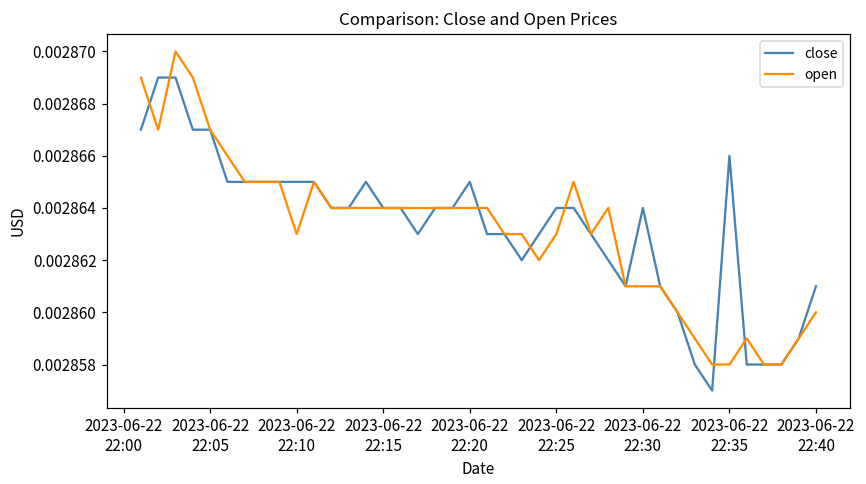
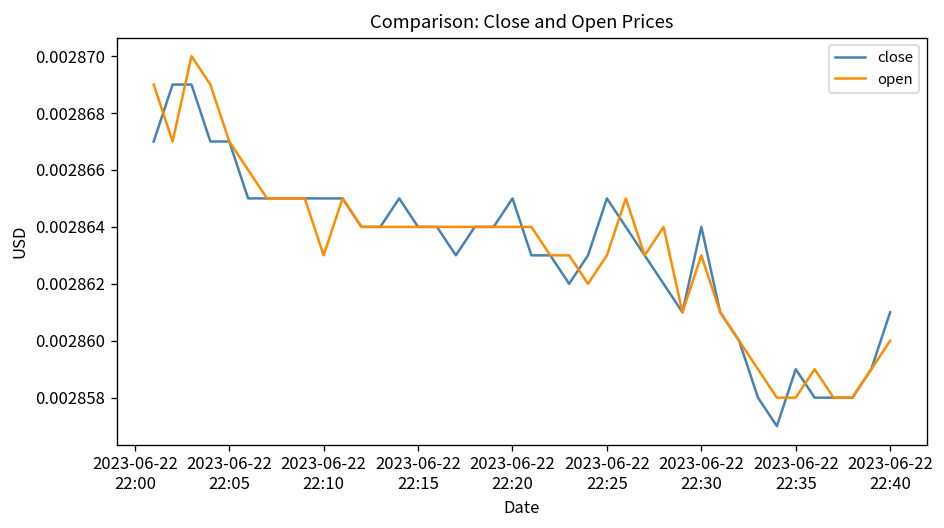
  {
    "close": {
      "2023-06-22 22:10": 0.002865,
      "2023-06-22 22:20": 0.002865,
-     "2023-06-22 22:25": 0.002864,
+     "2023-06-22 22:25": 0.002865,
      "2023-06-22 22:30": 0.002864,
-     "2023-06-22 22:35": 0.002866,
+     "2023-06-22 22:35": 0.002859,
      "2023-06-22 22:40": 0.002861
    },
    "open": {
      "2023-06-22 22:10": 0.002863,
      "2023-06-22 22:20": 0.002864,
      "2023-06-22 22:25": 0.002863,
-     "2023-06-22 22:30": 0.002861,
+     "2023-06-22 22:30": 0.002863,
      "2023-06-22 22:35": 0.002858,
      "2023-06-22 22:40": 0.002860
    }
  }
